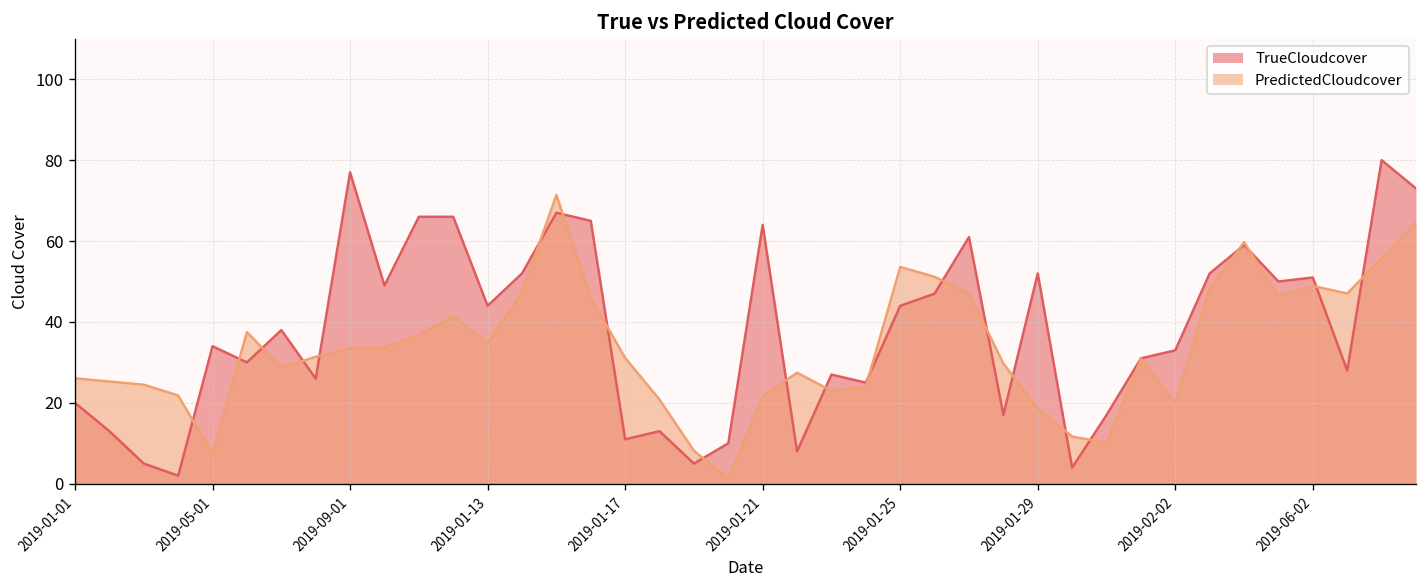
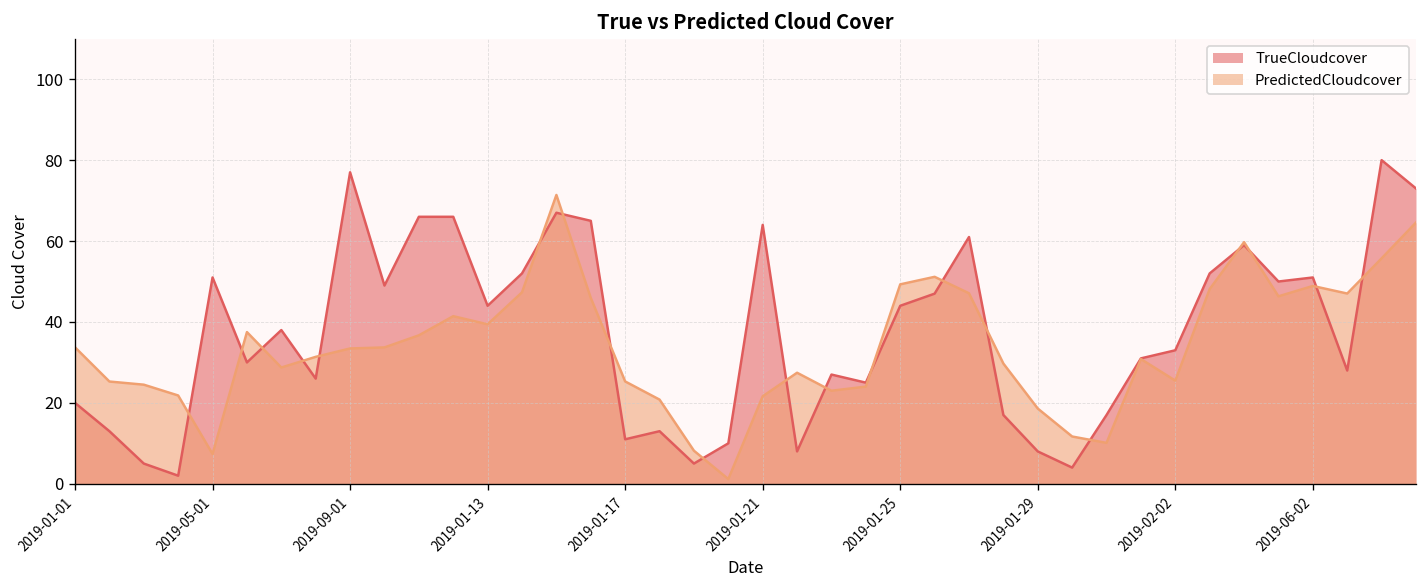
  {
    "TrueCloudcover": {
      "2019-01-01": 20,
-     "2019-05-01": 34,
+     "2019-05-01": 51,
      "2019-09-01": 77,
      "2019-01-13": 44,
      "2019-01-17": 11,
      "2019-01-21": 64,
      "2019-01-25": 44,
-     "2019-01-29": 52,
+     "2019-01-29": 8,
      "2019-02-02": 33,
      "2019-06-02": 51
    },
    "PredictedCloudcover": {
-     "2019-01-01": 26,
+     "2019-01-01": 34,
      "2019-05-01": 7,
      "2019-09-01": 33,
-     "2019-01-13": 35,
-     "2019-01-17": 31,
+     "2019-01-13": 39,
+     "2019-01-17": 25,
      "2019-01-21": 22,
-     "2019-01-25": 54,
+     "2019-01-25": 49,
      "2019-01-29": 19,
-     "2019-02-02": 20,
+     "2019-02-02": 26,
      "2019-06-02": 49
    }
  }
